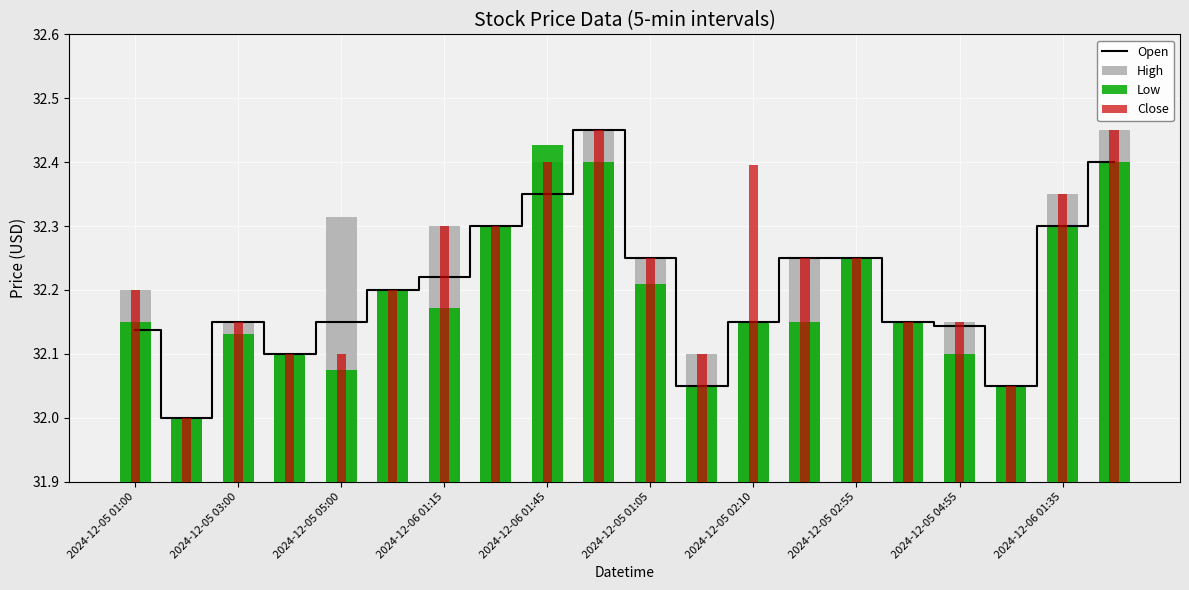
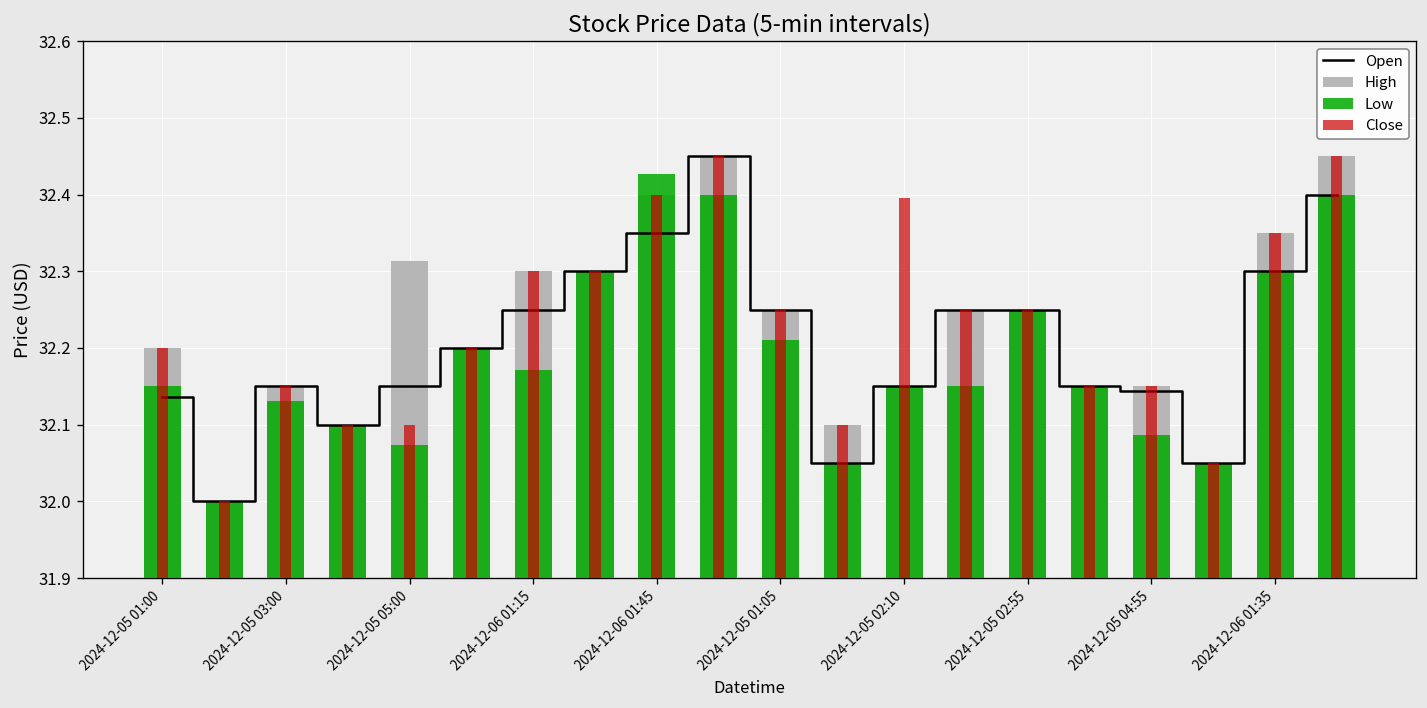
  {
    "Open": {
      "2024-12-05 01:00": 32.14,
      "2024-12-05 03:00": 32.15,
      "2024-12-05 05:00": 32.15,
-     "2024-12-06 01:15": 32.22,
+     "2024-12-06 01:15": 32.25,
      "2024-12-06 01:45": 32.35,
      "2024-12-05 01:05": 32.25,
      "2024-12-05 02:10": 32.15,
      "2024-12-05 02:55": 32.25,
      "2024-12-05 04:55": 32.14,
      "2024-12-06 01:35": 32.30
    },
    "High": {
      "2024-12-05 01:00": 32.20,
      "2024-12-05 03:00": 32.15,
      "2024-12-05 05:00": 32.31,
      "2024-12-06 01:15": 32.30,
      "2024-12-05 01:05": 32.25,
      "2024-12-05 02:55": 32.25,
      "2024-12-05 04:55": 32.15,
      "2024-12-06 01:35": 32.35
    },
    "Low": {
      "2024-12-06 01:45": 32.43,
      "2024-12-05 02:55": 32.25,
-     "2024-12-05 04:55": 32.10
+     "2024-12-05 04:55": 32.09
    },
    "Close": {
      "2024-12-05 01:00": 32.20,
      "2024-12-05 03:00": 32.15,
      "2024-12-06 01:15": 32.30,
      "2024-12-05 01:05": 32.25,
      "2024-12-05 02:10": 32.40,
      "2024-12-05 02:55": 32.25,
      "2024-12-05 04:55": 32.15,
      "2024-12-06 01:35": 32.35
    }
  }
